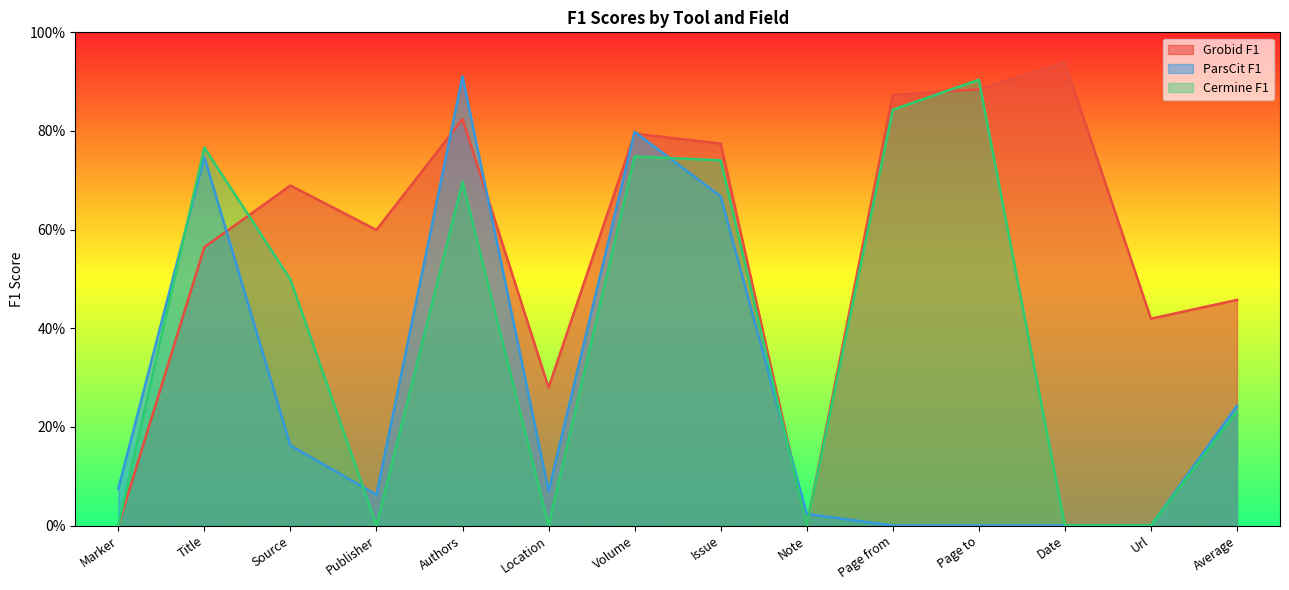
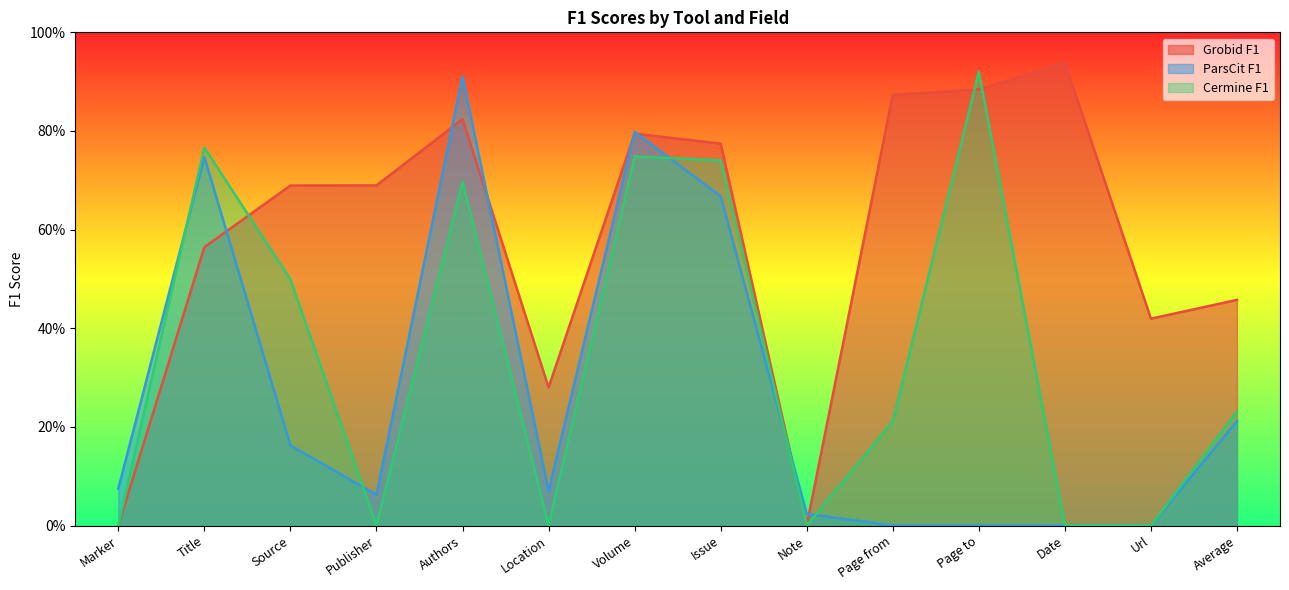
  {
    "Grobid F1": {
      "Title": "56%",
      "Source": "69%",
-     "Publisher": "60%",
+     "Publisher": "69%",
      "Authors": "82%",
      "Location": "28%",
      "Issue": "77%",
      "Page from": "87%",
      "Page to": "88%",
      "Date": "94%",
      "Url": "42%",
      "Average": "46%"
    },
    "ParsCit F1": {
      "Marker": "7%",
      "Title": "75%",
      "Source": "16%",
      "Publisher": "6%",
      "Authors": "91%",
      "Location": "7%",
      "Issue": "67%",
      "Note": "2%",
      "Page from": "0%",
      "Page to": "0%",
-     "Average": "24%"
+     "Average": "21%"
    },
    "Cermine F1": {
      "Title": "77%",
      "Source": "50%",
      "Publisher": "0%",
      "Authors": "70%",
      "Location": "0%",
      "Volume": "75%",
      "Issue": "74%",
-     "Page from": "84%",
-     "Page to": "90%",
+     "Page from": "21%",
+     "Page to": "92%",
      "Average": "23%"
    }
  }
